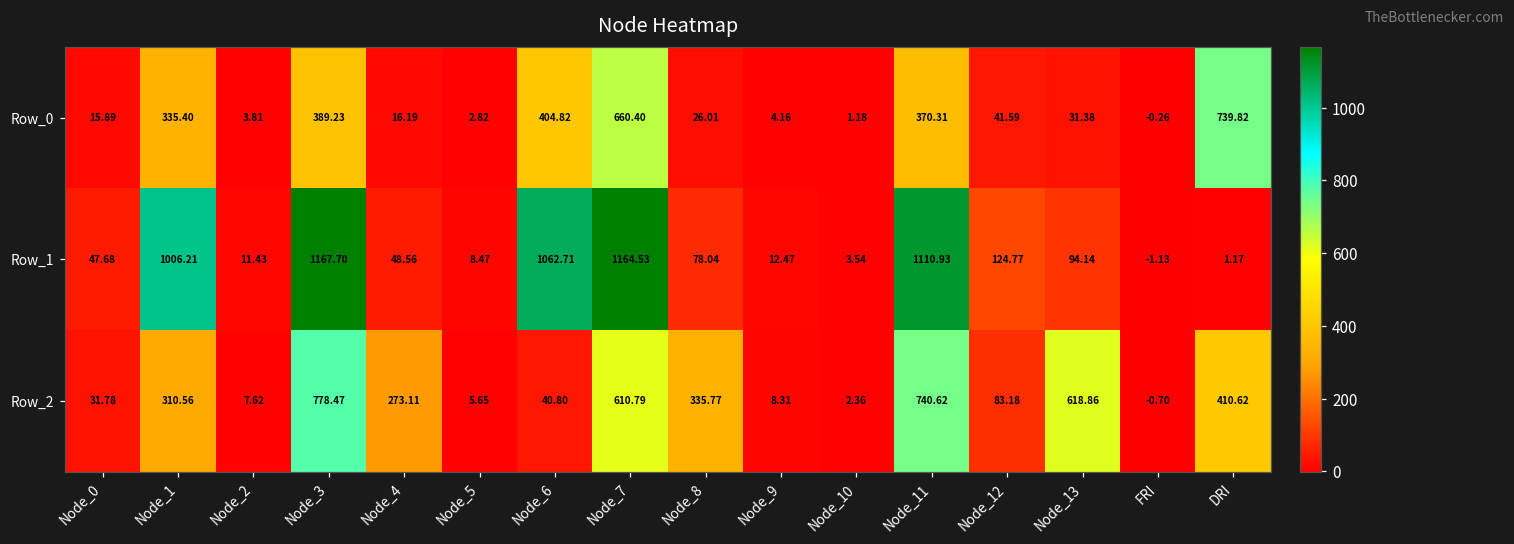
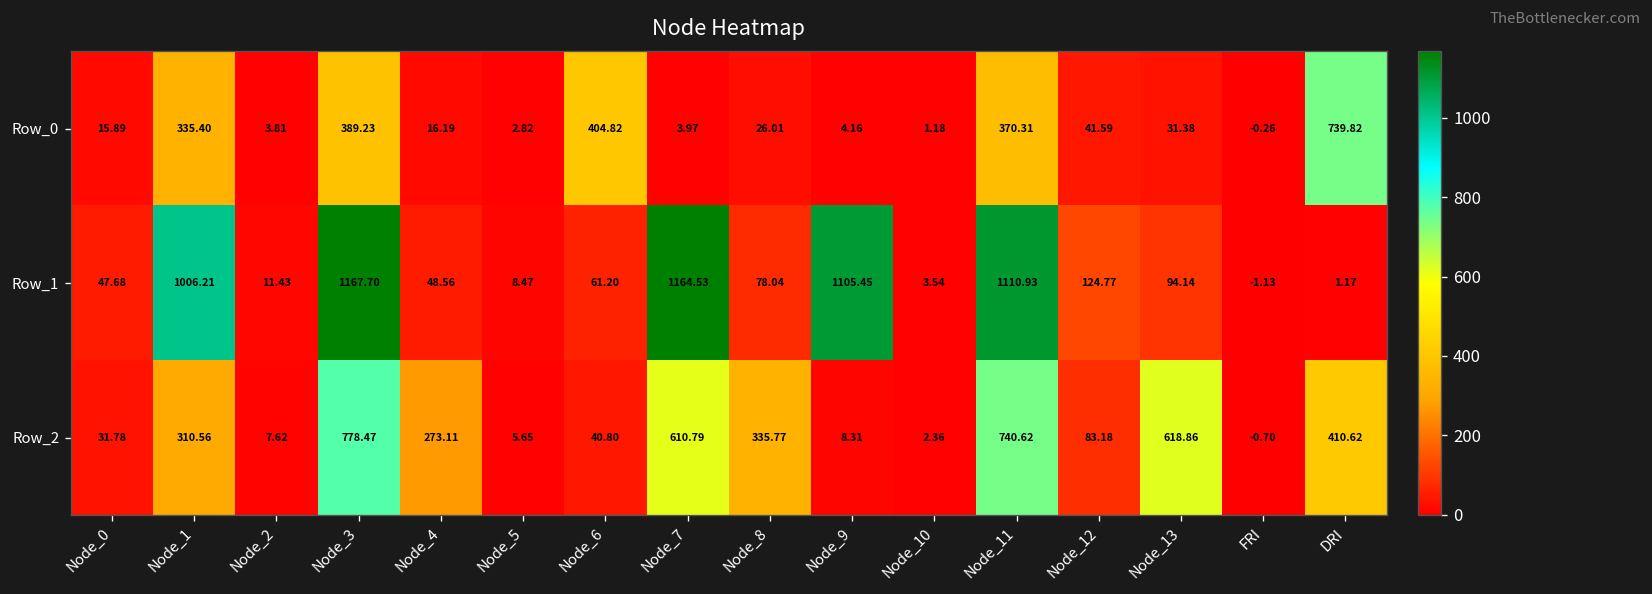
  {
    "Row_0": {
      "Node_0": 15.89,
      "Node_1": 335.40,
      "Node_2": 3.81,
      "Node_3": 389.23,
      "Node_4": 16.19,
      "Node_5": 2.82,
      "Node_6": 404.82,
-     "Node_7": 660.40,
+     "Node_7": 3.97,
      "Node_8": 26.01,
      "Node_9": 4.16,
      "Node_10": 1.18,
      "Node_11": 370.31,
      "Node_12": 41.59,
      "Node_13": 31.38,
      "FRI": -0.26,
      "DRI": 739.82
    },
    "Row_1": {
      "Node_0": 47.68,
      "Node_1": 1006.21,
      "Node_2": 11.43,
      "Node_3": 1167.70,
      "Node_4": 48.56,
      "Node_5": 8.47,
-     "Node_6": 1062.71,
+     "Node_6": 61.20,
      "Node_7": 1164.53,
      "Node_8": 78.04,
-     "Node_9": 12.47,
+     "Node_9": 1105.45,
      "Node_10": 3.54,
      "Node_11": 1110.93,
      "Node_12": 124.77,
      "Node_13": 94.14,
      "FRI": -1.13,
      "DRI": 1.17
    },
    "Row_2": {
      "Node_0": 31.78,
      "Node_1": 310.56,
      "Node_2": 7.62,
      "Node_3": 778.47,
      "Node_4": 273.11,
      "Node_5": 5.65,
      "Node_6": 40.80,
      "Node_7": 610.79,
      "Node_8": 335.77,
      "Node_9": 8.31,
      "Node_10": 2.36,
      "Node_11": 740.62,
      "Node_12": 83.18,
      "Node_13": 618.86,
      "FRI": -0.70,
      "DRI": 410.62
    }
  }
